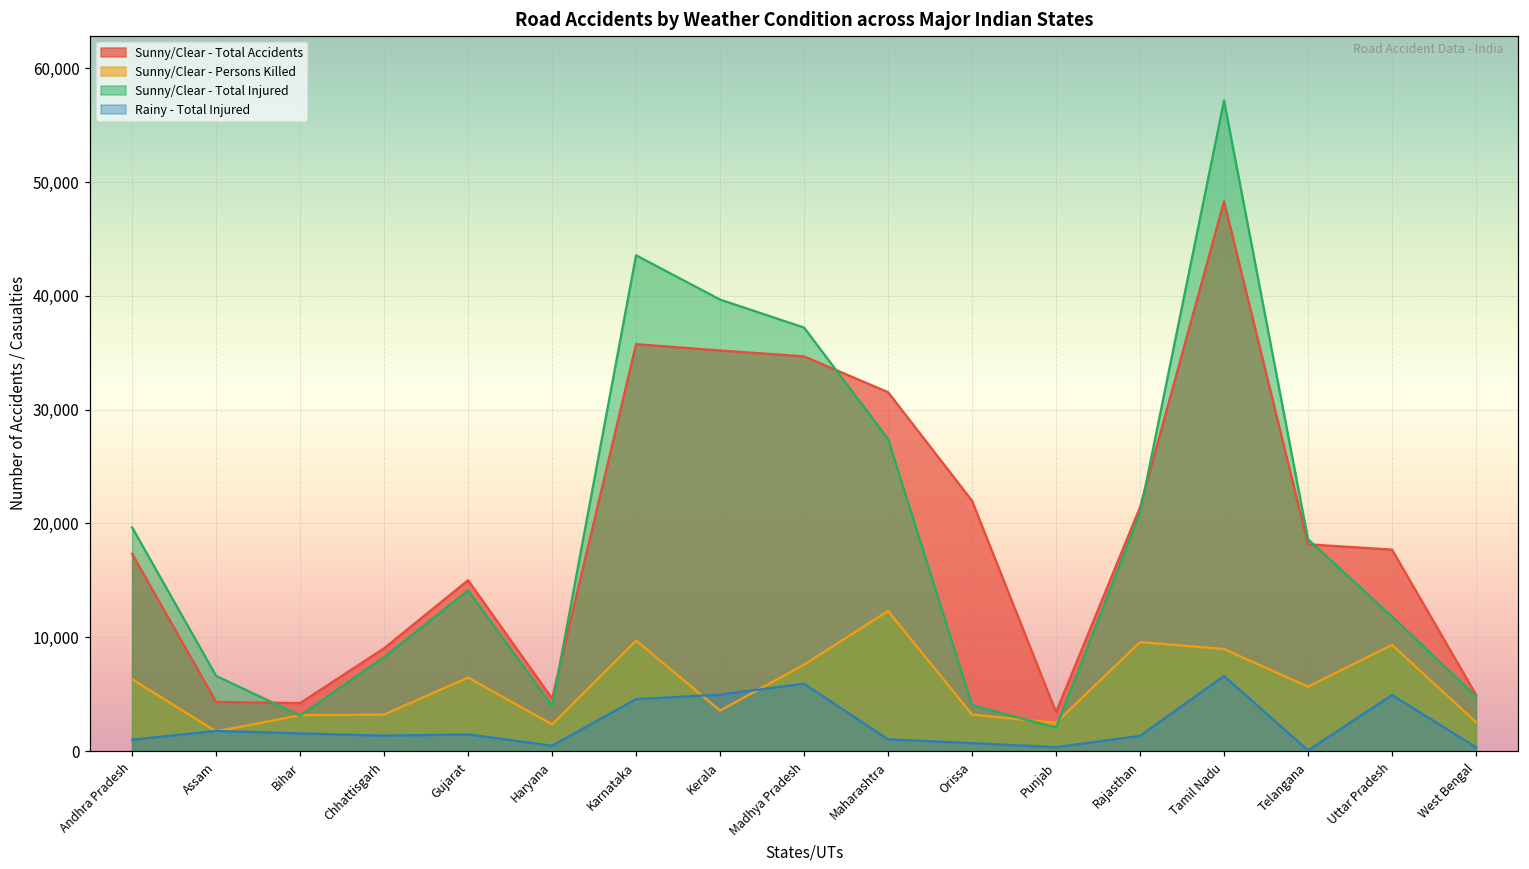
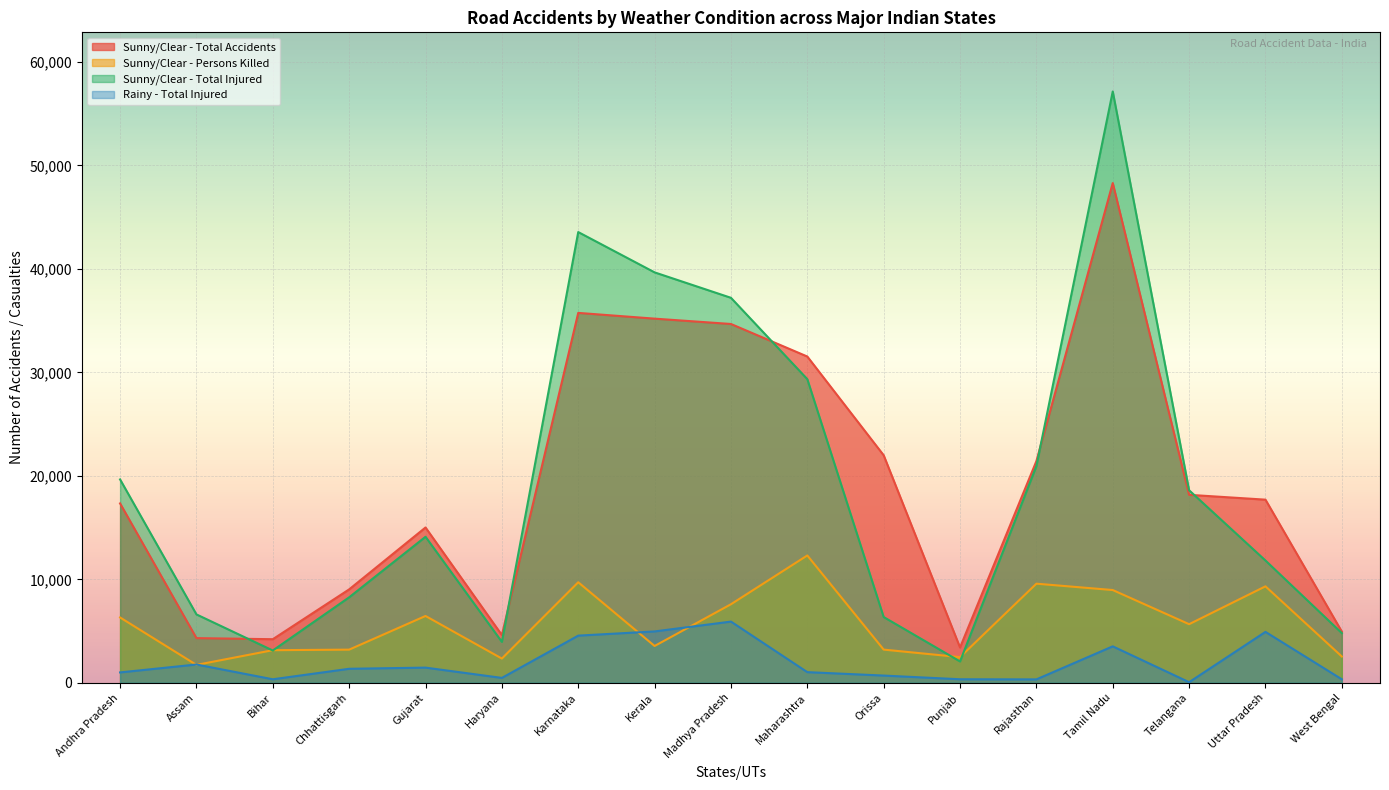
  {
    "Sunny/Clear - Total Accidents": {
      "Andhra Pradesh": "17,300",
      "Assam": "4,300",
      "Bihar": "4,200",
      "Chhattisgarh": "9,000",
      "Gujarat": "15,000",
      "Haryana": "4,600",
      "Karnataka": "35,800",
      "Kerala": "35,200",
      "Madhya Pradesh": "34,700",
      "Maharashtra": "31,500",
      "Orissa": "22,000",
      "Punjab": "3,400",
      "Rajasthan": "21,400",
      "Tamil Nadu": "48,300",
      "Telangana": "18,200",
      "Uttar Pradesh": "17,700"
    },
    "Sunny/Clear - Persons Killed": {
      "Andhra Pradesh": "6,300",
      "Chhattisgarh": "3,200",
      "Gujarat": "6,500",
      "Haryana": "2,300",
      "Karnataka": "9,700",
      "Kerala": "3,600",
      "Madhya Pradesh": "7,600",
      "Maharashtra": "12,300",
      "Orissa": "3,200",
      "Punjab": "2,500",
      "Rajasthan": "9,600",
      "Tamil Nadu": "9,000",
      "Telangana": "5,700",
      "Uttar Pradesh": "9,300",
      "West Bengal": "2,500"
    },
    "Sunny/Clear - Total Injured": {
      "Andhra Pradesh": "19,700",
      "Assam": "6,600",
      "Chhattisgarh": "8,300",
      "Gujarat": "14,100",
      "Haryana": "4,000",
      "Karnataka": "43,600",
      "Kerala": "39,700",
      "Madhya Pradesh": "37,200",
-     "Maharashtra": "27,400",
-     "Orissa": "4,000",
+     "Maharashtra": "29,400",
+     "Orissa": "6,400",
      "Punjab": "2,100",
      "Rajasthan": "20,900",
      "Tamil Nadu": "57,200",
      "Telangana": "18,600",
      "Uttar Pradesh": "11,800"
    },
    "Rainy - Total Injured": {
      "Andhra Pradesh": "1,000",
-     "Bihar": "1,600",
+     "Bihar": "300",
      "Chhattisgarh": "1,400",
      "Gujarat": "1,500",
      "Haryana": "500",
      "Karnataka": "4,600",
      "Kerala": "5,000",
      "Madhya Pradesh": "5,900",
      "Maharashtra": "1,000",
      "Orissa": "700",
      "Punjab": "300",
-     "Rajasthan": "1,300",
-     "Tamil Nadu": "6,600",
+     "Rajasthan": "300",
+     "Tamil Nadu": "3,500",
      "Telangana": "100",
      "Uttar Pradesh": "4,900",
      "West Bengal": "300"
    }
  }
